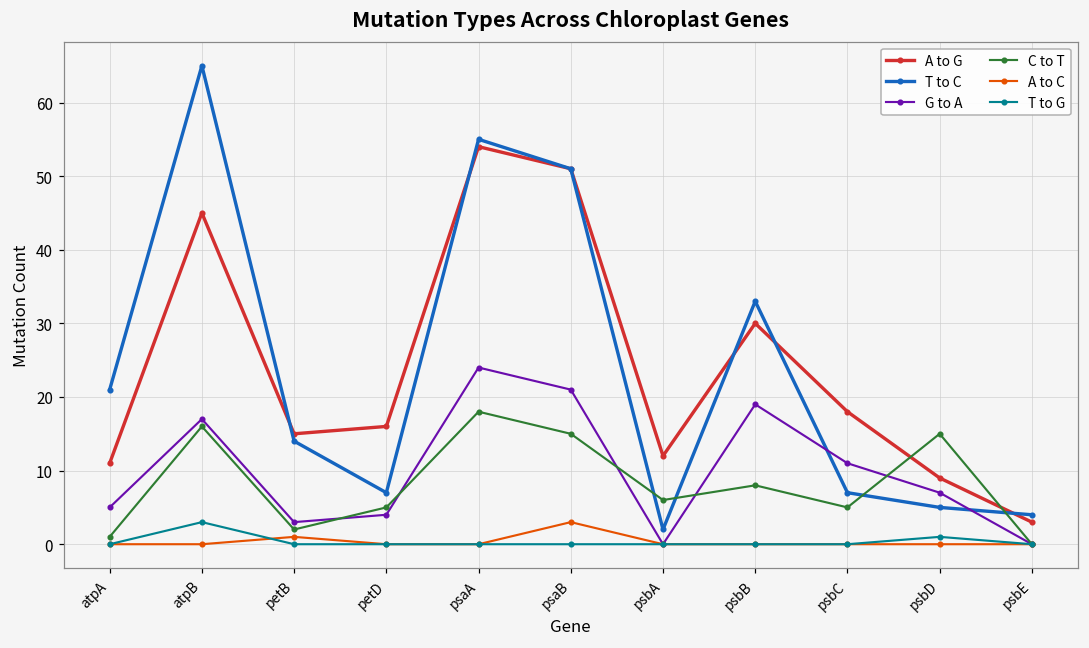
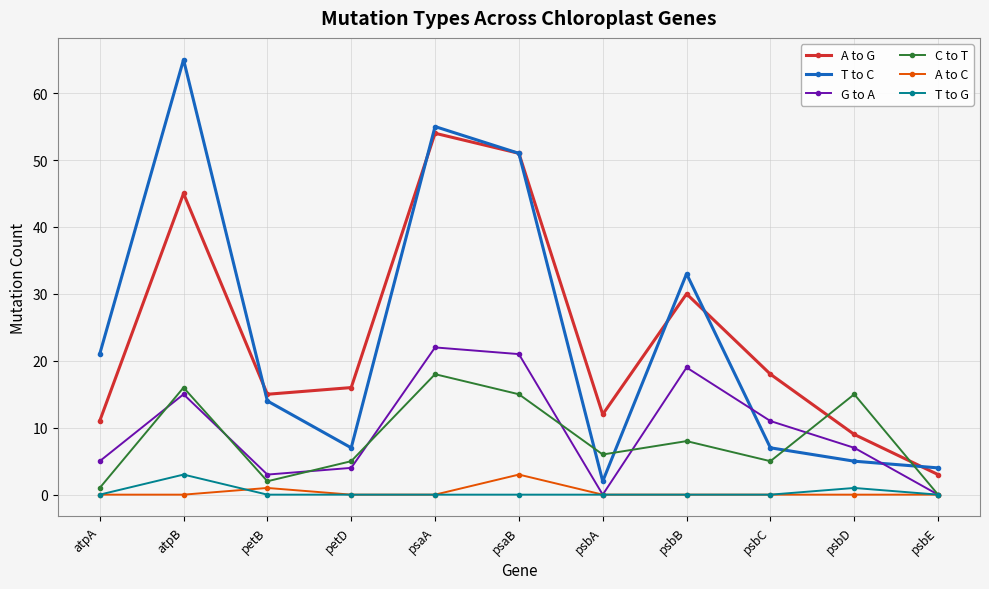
  {
    "A to G": {
      "atpA": 11,
      "atpB": 45,
      "petB": 15,
      "petD": 16,
      "psaA": 54,
      "psbA": 12,
      "psbB": 30,
      "psbC": 18,
      "psbD": 9,
      "psbE": 3
    },
    "T to C": {
      "atpA": 21,
      "atpB": 65,
      "petB": 14,
      "petD": 7,
      "psaA": 55,
      "psbA": 2,
      "psbB": 33,
      "psbC": 7,
      "psbD": 5,
      "psbE": 4
    },
    "G to A": {
      "atpA": 5,
-     "atpB": 17,
+     "atpB": 15,
      "petB": 3,
      "petD": 4,
-     "psaA": 24,
+     "psaA": 22,
      "psaB": 21,
      "psbB": 19,
      "psbC": 11,
      "psbD": 7
    },
    "C to T": {
      "atpA": 1,
      "atpB": 16,
      "petB": 2,
      "petD": 5,
      "psaA": 18,
      "psaB": 15,
      "psbA": 6,
      "psbB": 8,
      "psbC": 5,
      "psbD": 15
    },
    "A to C": {
      "atpB": 0,
      "petB": 1,
      "psaB": 3,
      "psbD": 0
    },
    "T to G": {
      "atpB": 3,
      "petB": 0,
      "psaB": 0,
      "psbD": 1
    }
  }
